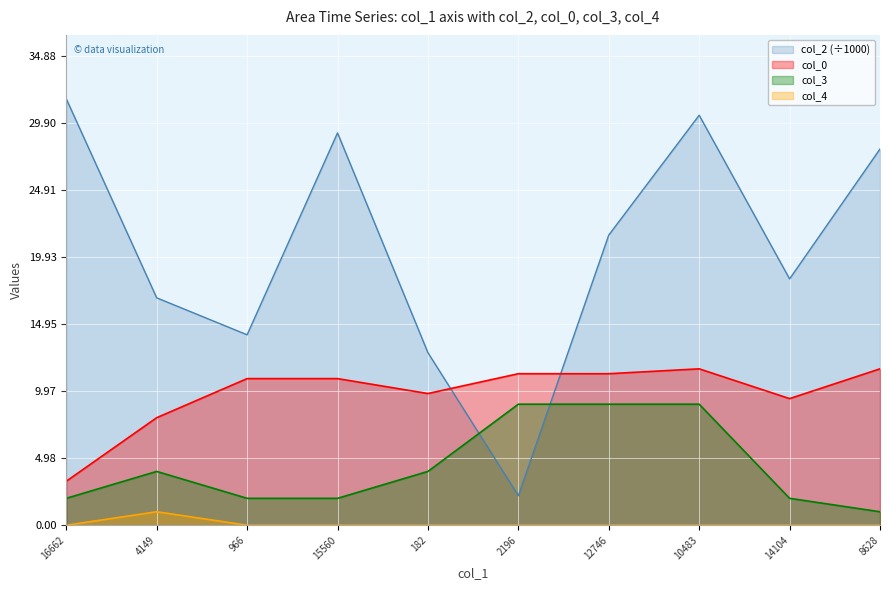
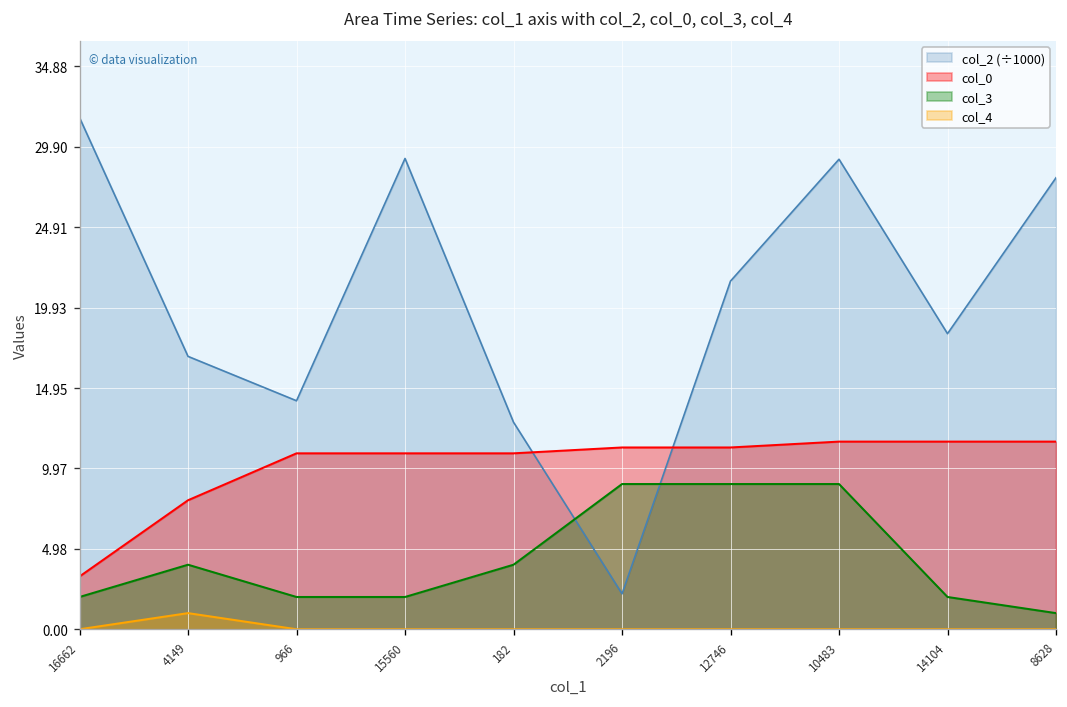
  {
    "col_2 (÷1000)": {
      "16662": 31.7,
      "4149": 16.9,
      "966": 14.2,
      "15560": 29.2,
      "182": 12.8,
      "2196": 2.2,
      "12746": 21.6,
-     "10483": 30.5,
+     "10483": 29.1,
      "14104": 18.3,
      "8628": 28.0
    },
    "col_0": {
      "16662": 3.3,
      "4149": 8.0,
      "966": 10.9,
      "15560": 10.9,
-     "182": 9.8,
+     "182": 10.9,
      "2196": 11.3,
      "12746": 11.3,
      "10483": 11.6,
-     "14104": 9.4,
+     "14104": 11.6,
      "8628": 11.6
    },
    "col_3": {
      "16662": 2.0,
      "4149": 4.0,
      "966": 2.0,
      "15560": 2.0,
      "182": 4.0,
      "2196": 9.0,
      "12746": 9.0,
      "10483": 9.0,
      "14104": 2.0,
      "8628": 1.0
    },
    "col_4": {
      "16662": 0.0,
      "4149": 1.0,
      "966": 0.0,
      "15560": 0.0,
      "182": 0.0,
      "2196": 0.0,
      "12746": 0.0,
      "10483": 0.0,
      "14104": 0.0,
      "8628": 0.0
    }
  }
